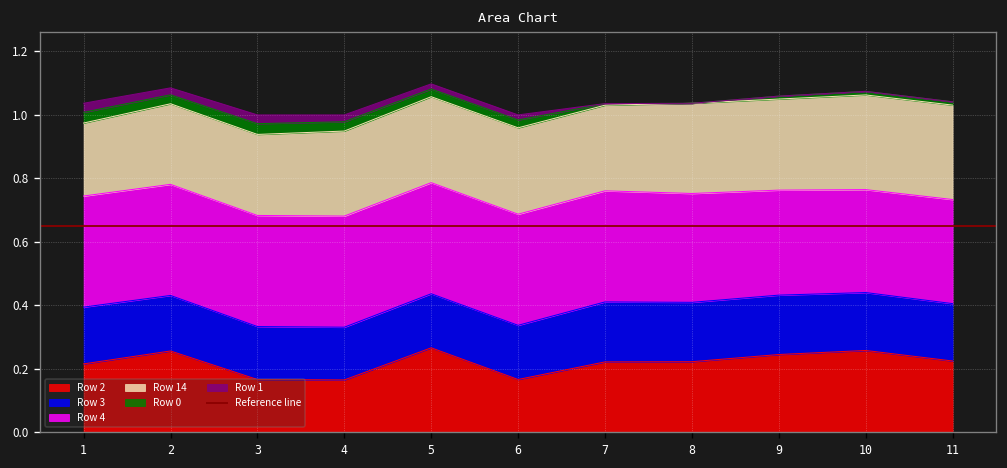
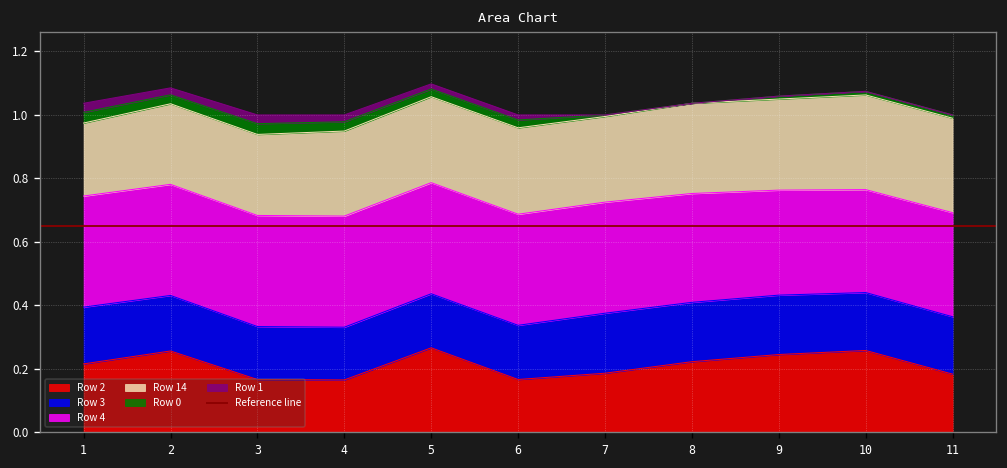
  {
    "Row 2": {
      "1": 0.22,
      "2": 0.26,
      "4": 0.17,
      "5": 0.27,
      "6": 0.17,
-     "7": 0.22,
+     "7": 0.19,
      "8": 0.22,
      "9": 0.25,
      "10": 0.26,
-     "11": 0.22
+     "11": 0.18
    },
    "Row 3": {
      "1": 0.18,
      "2": 0.17,
      "3": 0.17,
      "4": 0.17,
      "5": 0.17,
      "6": 0.17,
      "7": 0.19,
      "8": 0.19,
      "9": 0.19,
      "10": 0.18,
      "11": 0.18
    },
    "Row 4": {
      "1": 0.35,
      "2": 0.35,
      "3": 0.35,
      "4": 0.35,
      "5": 0.35,
      "6": 0.35,
      "7": 0.35,
      "8": 0.34,
      "9": 0.33,
      "10": 0.32,
      "11": 0.33
    },
    "Row 14": {
      "1": 0.23,
      "2": 0.25,
      "3": 0.26,
      "4": 0.27,
      "5": 0.27,
      "6": 0.27,
      "10": 0.30,
      "11": 0.30
    },
    "Row 0": {
      "1": 0.03,
      "2": 0.03,
      "3": 0.03,
      "4": 0.03,
      "5": 0.02,
      "6": 0.02
    },
    "Row 1": {
      "1": 0.03,
      "2": 0.02,
      "3": 0.03,
      "4": 0.02,
      "5": 0.02,
      "6": 0.02
    }
  }
